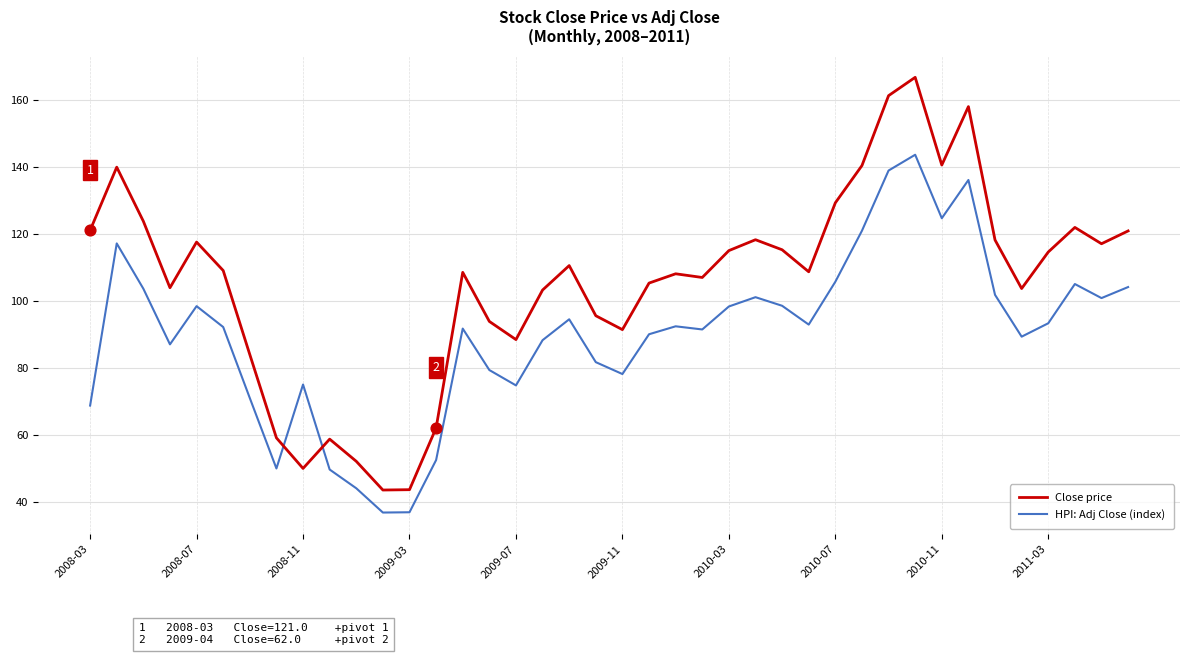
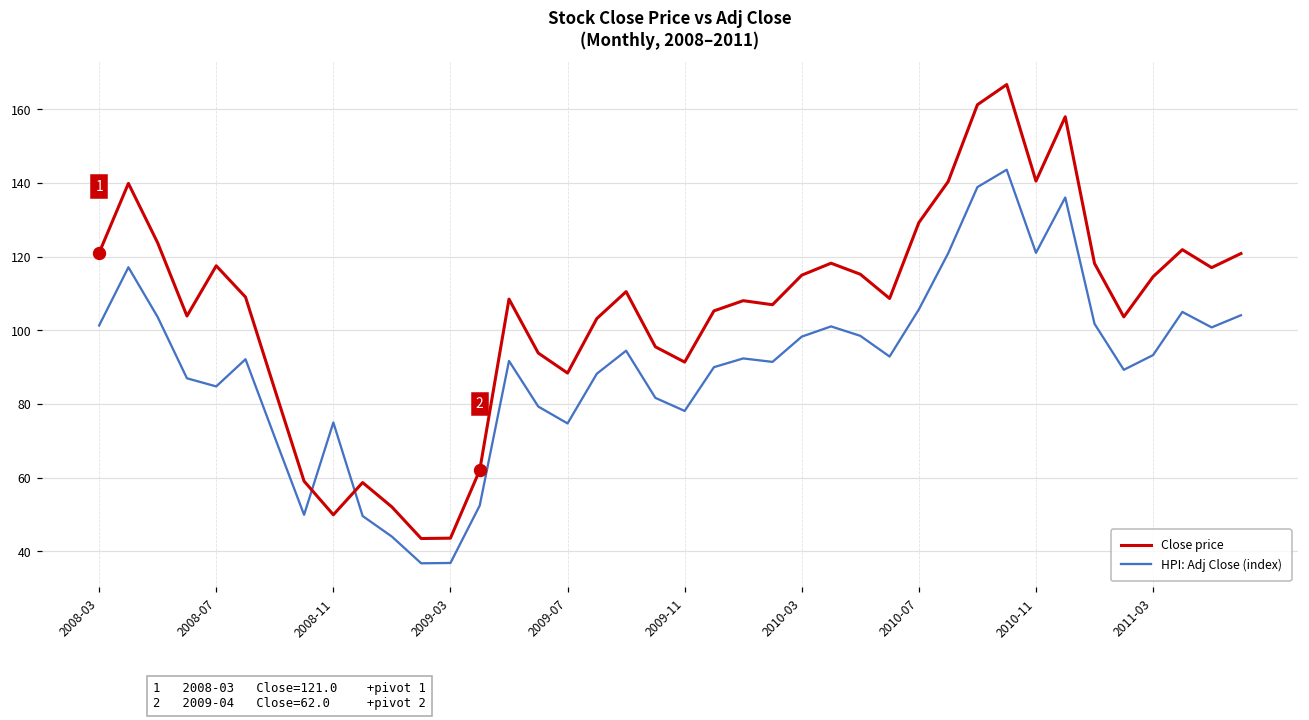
  {
    "HPI: Adj Close (index)": {
-     "2008-03": 69,
-     "2008-07": 98,
+     "2008-03": 101,
+     "2008-07": 85,
      "2008-11": 75,
      "2009-03": 37,
      "2009-07": 75,
      "2009-11": 78,
      "2010-03": 98,
      "2010-07": 106,
-     "2010-11": 125,
+     "2010-11": 121,
      "2011-03": 93
    }
  }
